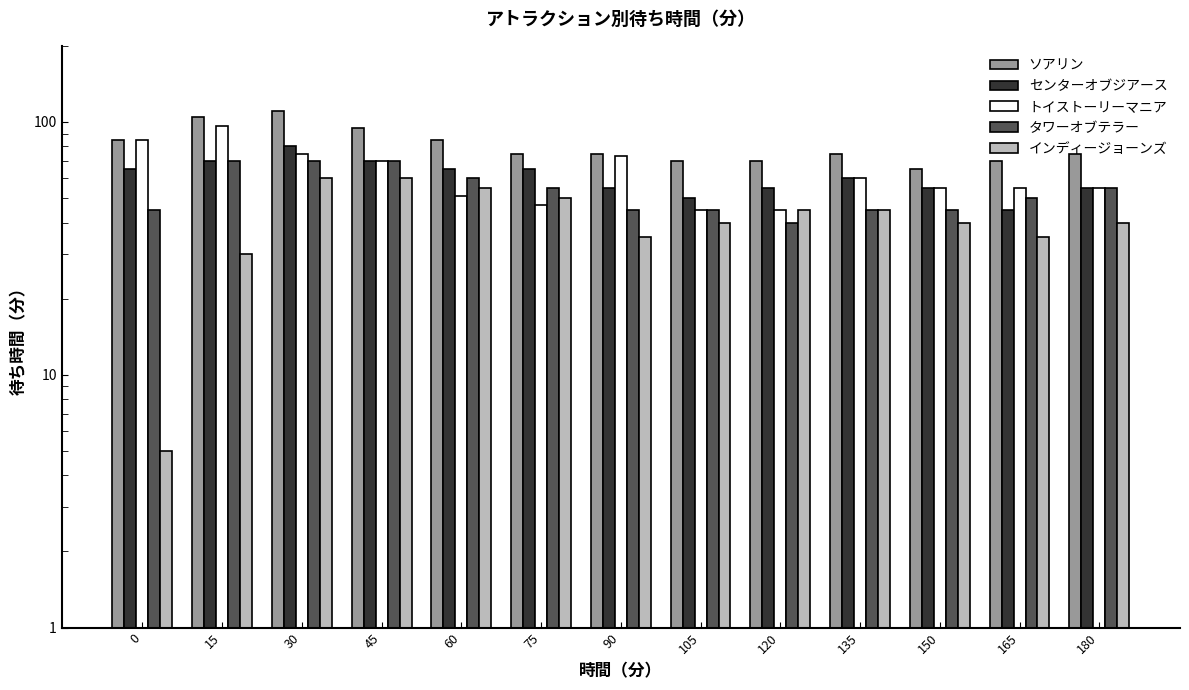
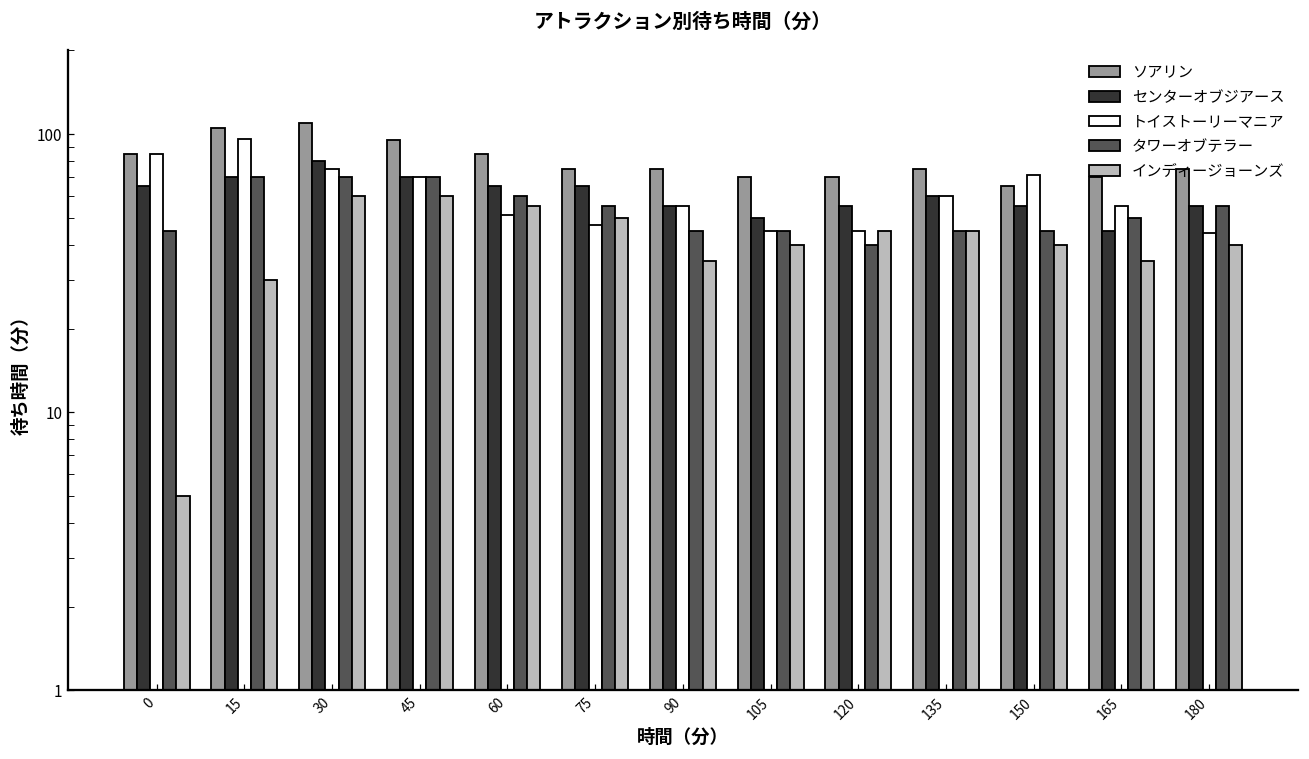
  {
    "トイストーリーマニア": {
      "0": 85,
      "15": 96,
      "30": 75,
      "45": 70,
      "60": 51,
      "75": 47,
-     "90": 73,
+     "90": 55,
      "105": 45,
      "120": 45,
      "135": 60,
-     "150": 55,
+     "150": 71,
      "165": 55,
-     "180": 55
+     "180": 44
    }
  }
